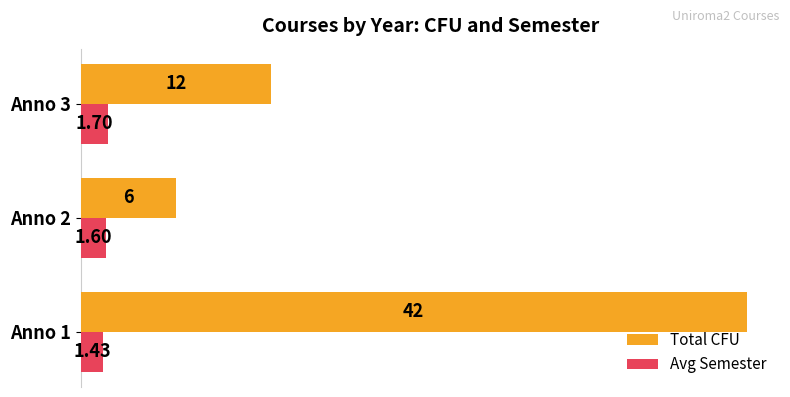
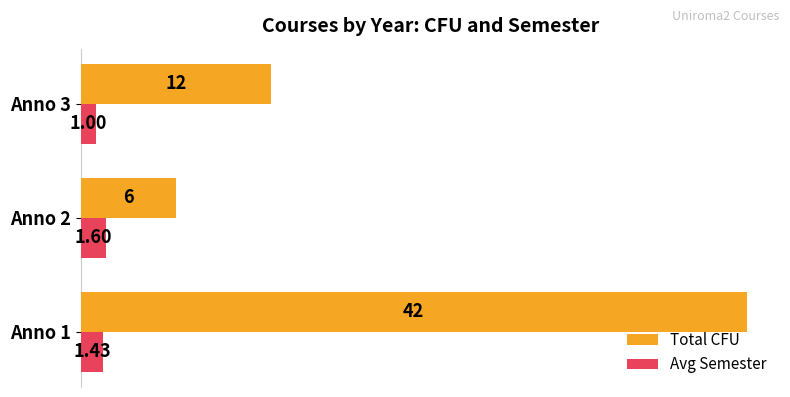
  {
    "Total CFU": {
      "Anno 3": 12,
      "Anno 2": 6,
      "Anno 1": 42
    },
    "Avg Semester": {
-     "Anno 3": 1.70,
+     "Anno 3": 1.00,
      "Anno 2": 1.60,
      "Anno 1": 1.43
    }
  }
